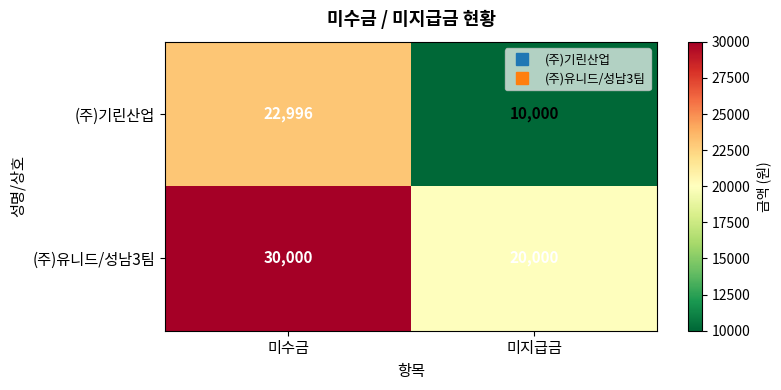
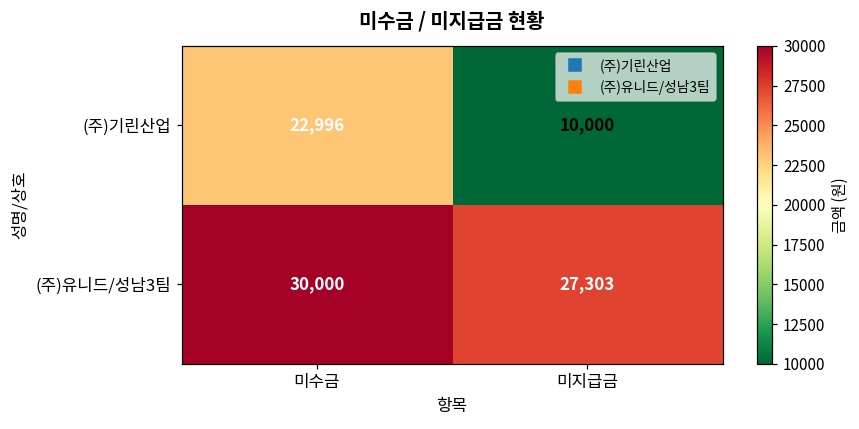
  {
    "(주)기린산업": {
      "미수금": "22,996",
      "미지급금": "10,000"
    },
    "(주)유니드/성남3팀": {
      "미수금": "30,000",
-     "미지급금": "20,000"
+     "미지급금": "27,303"
    }
  }
